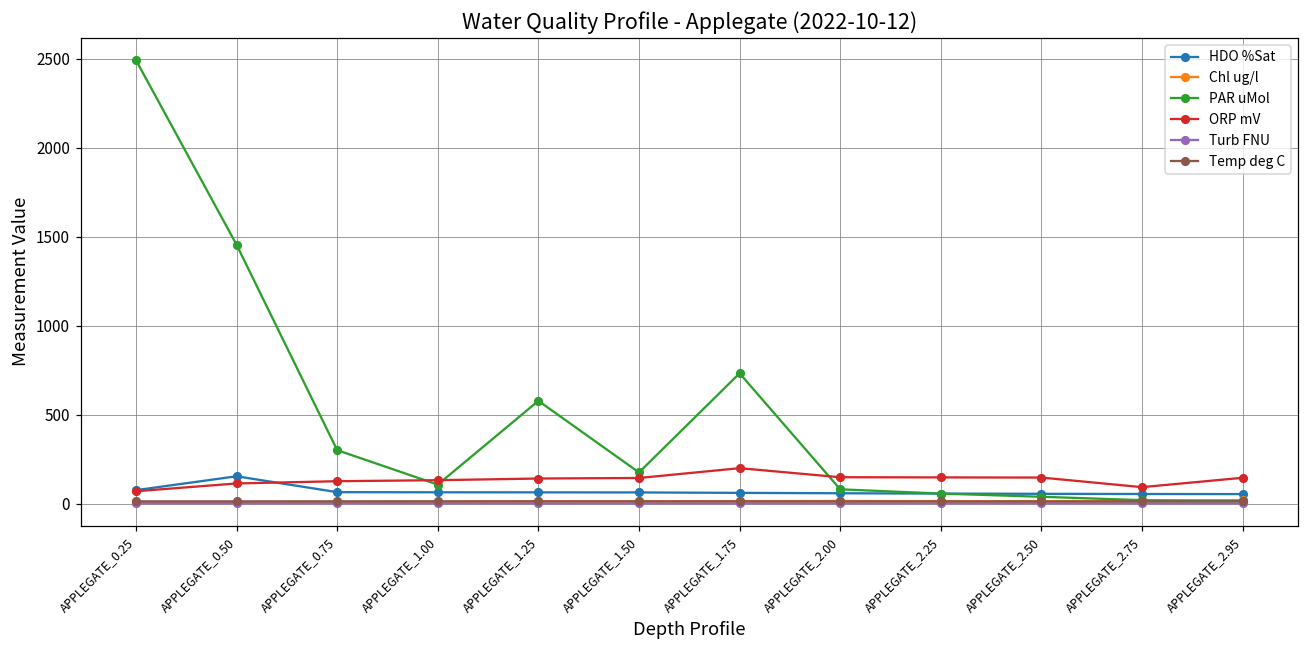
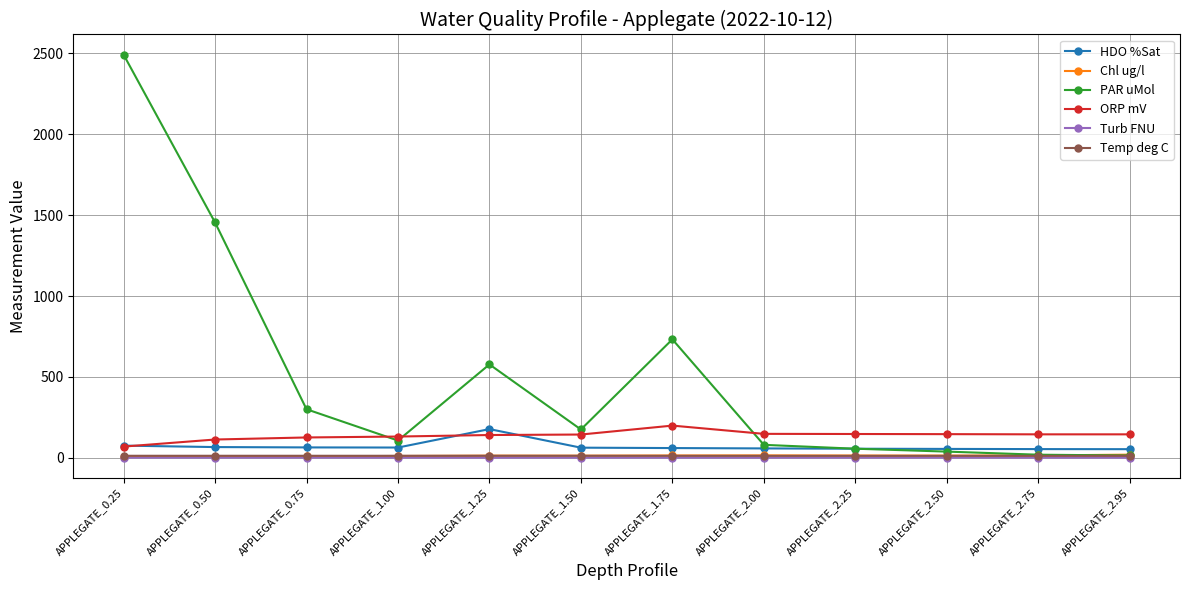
  {
    "HDO %Sat": {
-     "APPLEGATE_0.50": 150,
+     "APPLEGATE_0.50": 70,
      "APPLEGATE_0.75": 60,
      "APPLEGATE_1.00": 60,
-     "APPLEGATE_1.25": 60,
+     "APPLEGATE_1.25": 180,
      "APPLEGATE_1.50": 60,
      "APPLEGATE_1.75": 60,
      "APPLEGATE_2.00": 60,
      "APPLEGATE_2.50": 60,
      "APPLEGATE_2.75": 50,
      "APPLEGATE_2.95": 50
    },
    "PAR uMol": {
      "APPLEGATE_0.25": 2490,
      "APPLEGATE_0.50": 1450,
      "APPLEGATE_0.75": 300,
      "APPLEGATE_1.00": 110,
      "APPLEGATE_1.25": 580,
      "APPLEGATE_1.50": 180,
      "APPLEGATE_1.75": 730,
      "APPLEGATE_2.00": 80,
      "APPLEGATE_2.50": 40
    },
    "ORP mV": {
      "APPLEGATE_0.50": 110,
      "APPLEGATE_0.75": 130,
      "APPLEGATE_1.00": 130,
      "APPLEGATE_1.25": 140,
      "APPLEGATE_1.50": 140,
      "APPLEGATE_1.75": 200,
      "APPLEGATE_2.00": 150,
      "APPLEGATE_2.25": 150,
      "APPLEGATE_2.50": 150,
-     "APPLEGATE_2.75": 90,
+     "APPLEGATE_2.75": 150,
      "APPLEGATE_2.95": 150
    }
  }
